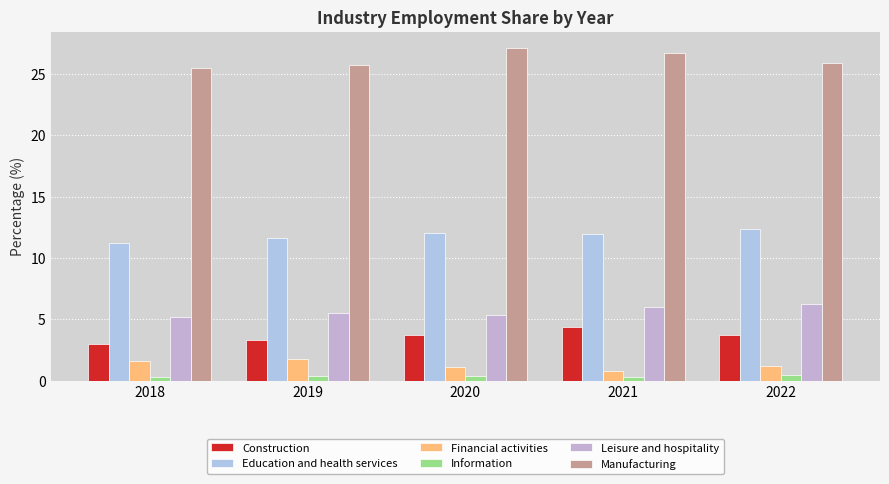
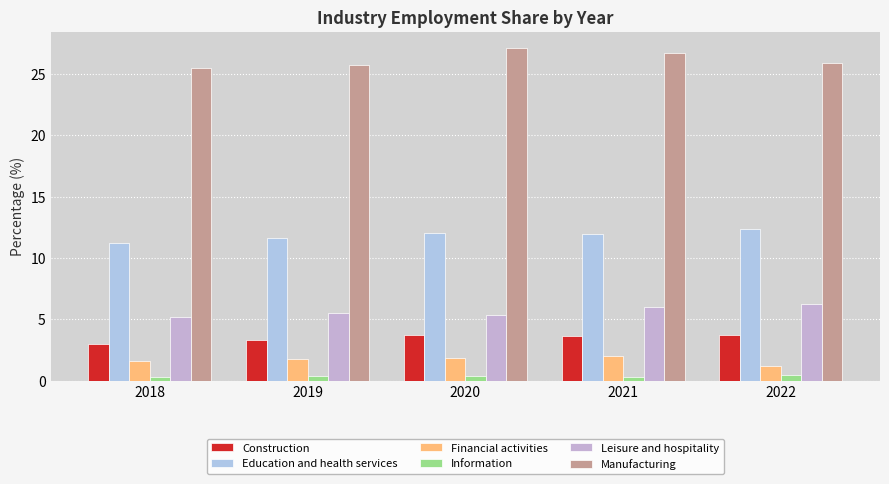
  {
    "Construction": {
      "2018": 3.0,
      "2019": 3.3,
      "2020": 3.7,
-     "2021": 4.4,
+     "2021": 3.6,
      "2022": 3.7
    },
    "Financial activities": {
      "2018": 1.6,
      "2019": 1.8,
-     "2020": 1.1,
-     "2021": 0.8,
+     "2020": 1.9,
+     "2021": 2.0,
      "2022": 1.2
    },
    "Information": {
      "2018": 0.3,
      "2019": 0.3,
      "2020": 0.3,
      "2021": 0.3,
      "2022": 0.5
    },
    "Manufacturing": {
      "2018": 25.4,
      "2019": 25.7,
      "2020": 27.1,
      "2021": 26.7,
      "2022": 25.9
    }
  }
